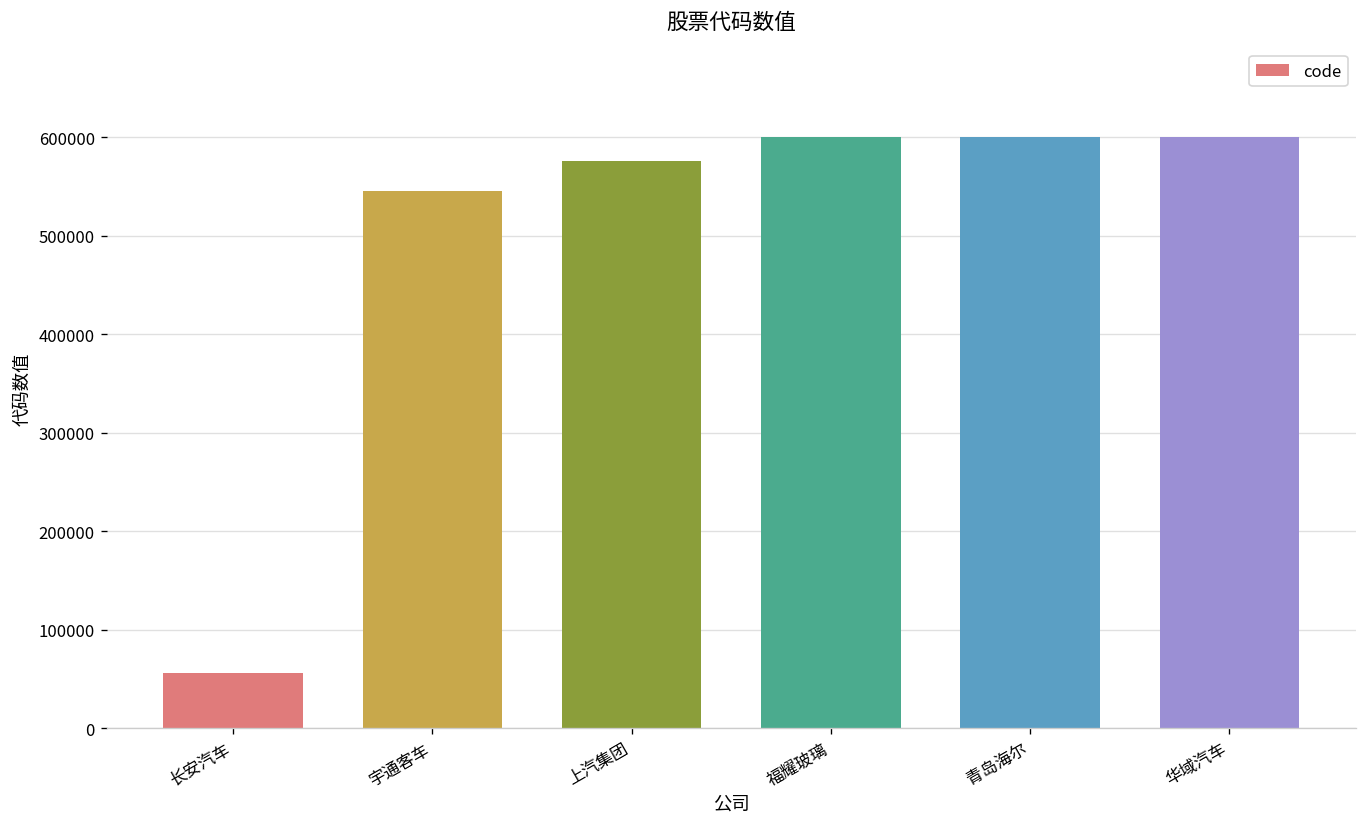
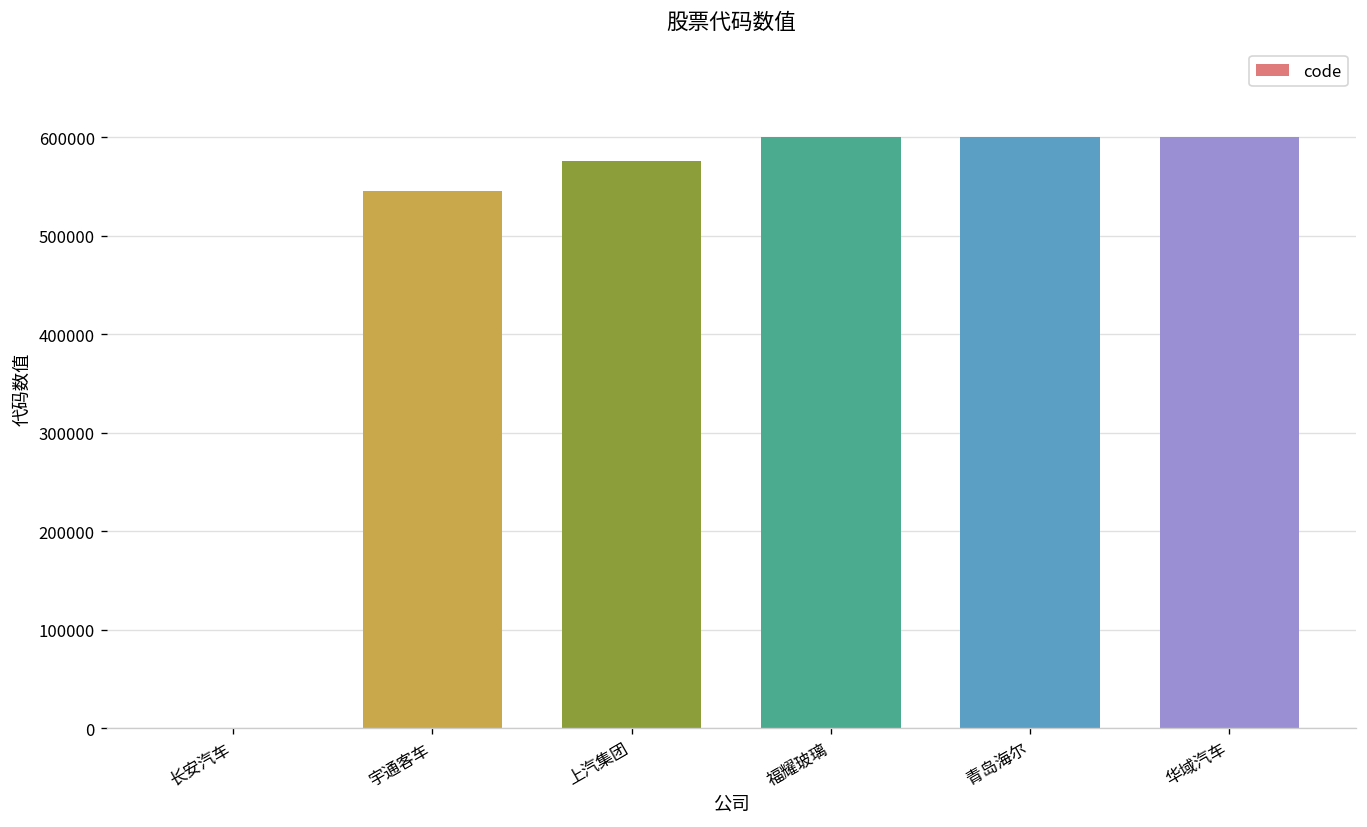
  {
-   "长安汽车": 60000,
+   "长安汽车": 0,
    "宇通客车": 550000,
    "上汽集团": 580000,
    "福耀玻璃": 600000,
    "青岛海尔": 600000,
    "华域汽车": 600000
  }
